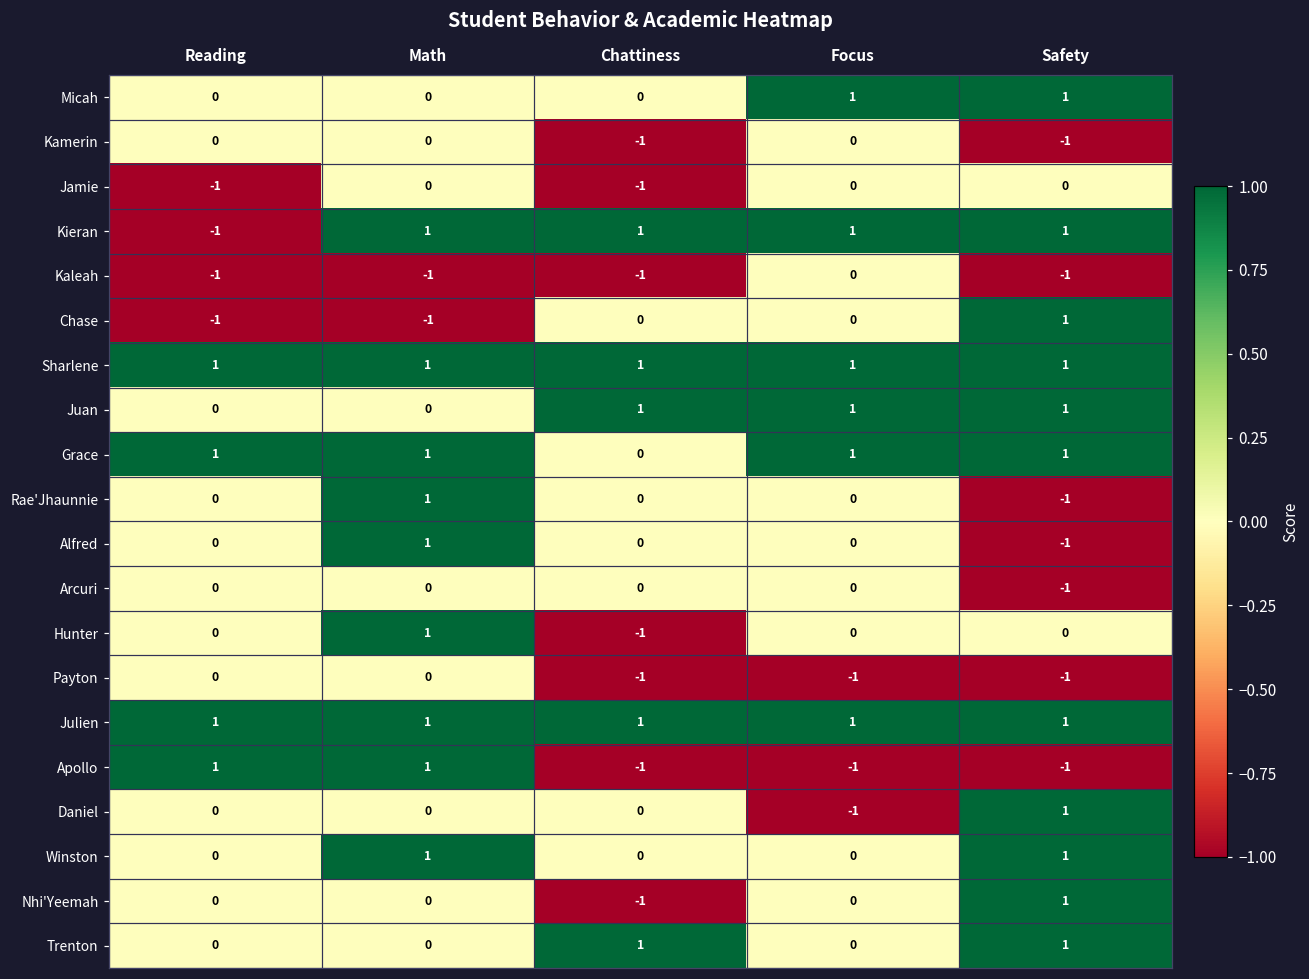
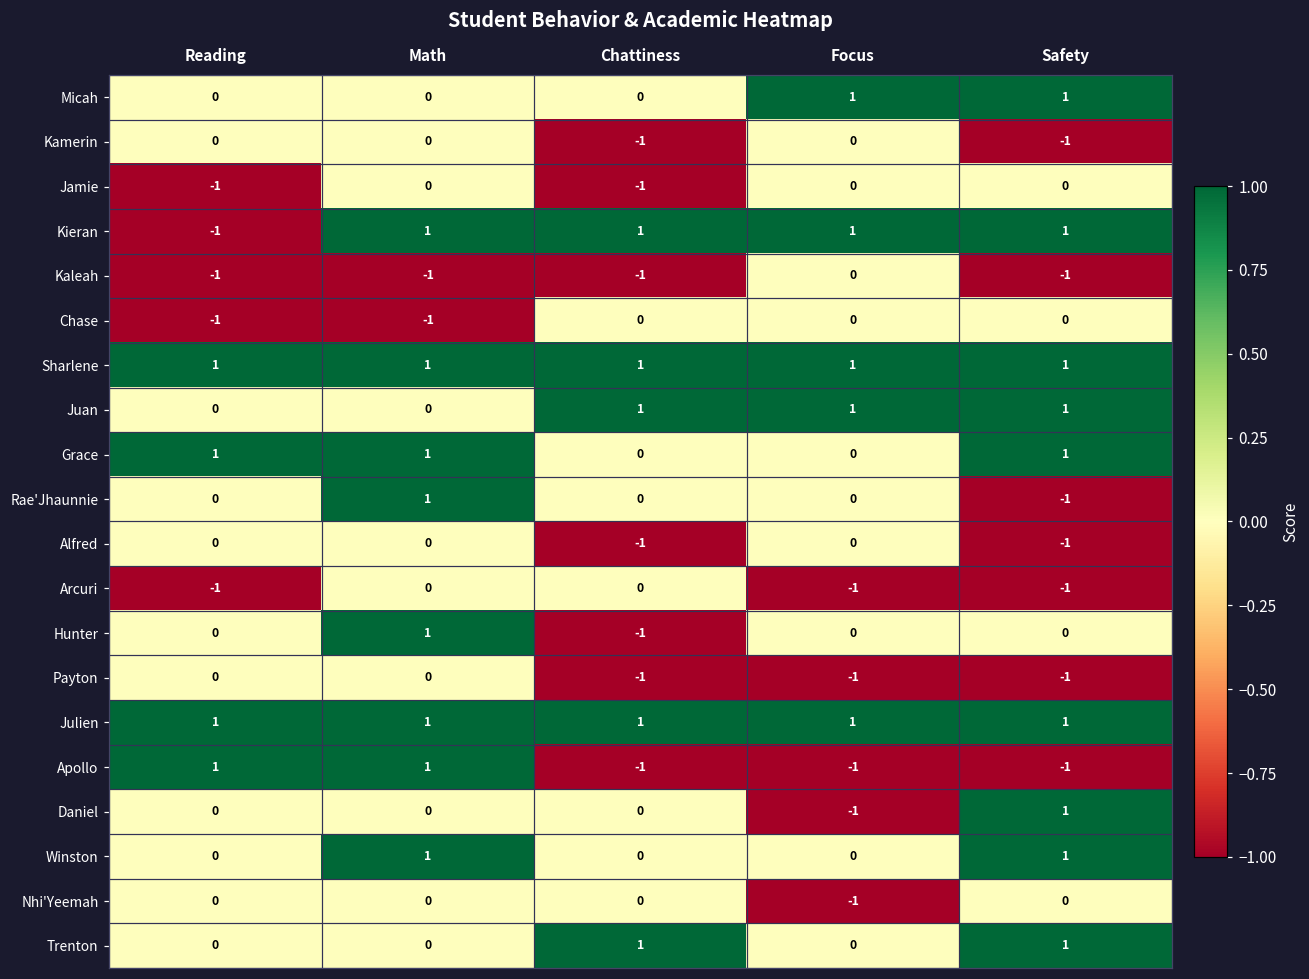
  {
    "Micah": {
      "Reading": 0,
      "Math": 0,
      "Chattiness": 0,
      "Focus": 1,
      "Safety": 1
    },
    "Kamerin": {
      "Reading": 0,
      "Math": 0,
      "Chattiness": -1,
      "Focus": 0,
      "Safety": -1
    },
    "Jamie": {
      "Reading": -1,
      "Math": 0,
      "Chattiness": -1,
      "Focus": 0,
      "Safety": 0
    },
    "Kieran": {
      "Reading": -1,
      "Math": 1,
      "Chattiness": 1,
      "Focus": 1,
      "Safety": 1
    },
    "Kaleah": {
      "Reading": -1,
      "Math": -1,
      "Chattiness": -1,
      "Focus": 0,
      "Safety": -1
    },
    "Chase": {
      "Reading": -1,
      "Math": -1,
      "Chattiness": 0,
      "Focus": 0,
-     "Safety": 1
+     "Safety": 0
    },
    "Sharlene": {
      "Reading": 1,
      "Math": 1,
      "Chattiness": 1,
      "Focus": 1,
      "Safety": 1
    },
    "Juan": {
      "Reading": 0,
      "Math": 0,
      "Chattiness": 1,
      "Focus": 1,
      "Safety": 1
    },
    "Grace": {
      "Reading": 1,
      "Math": 1,
      "Chattiness": 0,
-     "Focus": 1,
+     "Focus": 0,
      "Safety": 1
    },
    "Rae'Jhaunnie": {
      "Reading": 0,
      "Math": 1,
      "Chattiness": 0,
      "Focus": 0,
      "Safety": -1
    },
    "Alfred": {
      "Reading": 0,
-     "Math": 1,
-     "Chattiness": 0,
+     "Math": 0,
+     "Chattiness": -1,
      "Focus": 0,
      "Safety": -1
    },
    "Arcuri": {
-     "Reading": 0,
+     "Reading": -1,
      "Math": 0,
      "Chattiness": 0,
-     "Focus": 0,
+     "Focus": -1,
      "Safety": -1
    },
    "Hunter": {
      "Reading": 0,
      "Math": 1,
      "Chattiness": -1,
      "Focus": 0,
      "Safety": 0
    },
    "Payton": {
      "Reading": 0,
      "Math": 0,
      "Chattiness": -1,
      "Focus": -1,
      "Safety": -1
    },
    "Julien": {
      "Reading": 1,
      "Math": 1,
      "Chattiness": 1,
      "Focus": 1,
      "Safety": 1
    },
    "Apollo": {
      "Reading": 1,
      "Math": 1,
      "Chattiness": -1,
      "Focus": -1,
      "Safety": -1
    },
    "Daniel": {
      "Reading": 0,
      "Math": 0,
      "Chattiness": 0,
      "Focus": -1,
      "Safety": 1
    },
    "Winston": {
      "Reading": 0,
      "Math": 1,
      "Chattiness": 0,
      "Focus": 0,
      "Safety": 1
    },
    "Nhi'Yeemah": {
      "Reading": 0,
      "Math": 0,
-     "Chattiness": -1,
-     "Focus": 0,
-     "Safety": 1
+     "Chattiness": 0,
+     "Focus": -1,
+     "Safety": 0
    },
    "Trenton": {
      "Reading": 0,
      "Math": 0,
      "Chattiness": 1,
      "Focus": 0,
      "Safety": 1
    }
  }
